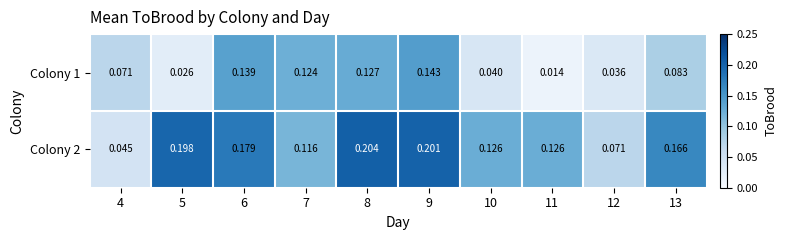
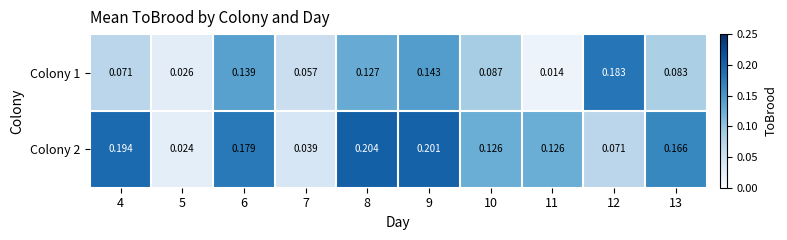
  {
    "Colony 1": {
      "4": 0.071,
      "5": 0.026,
      "6": 0.139,
-     "7": 0.124,
+     "7": 0.057,
      "8": 0.127,
      "9": 0.143,
-     "10": 0.040,
+     "10": 0.087,
      "11": 0.014,
-     "12": 0.036,
+     "12": 0.183,
      "13": 0.083
    },
    "Colony 2": {
-     "4": 0.045,
-     "5": 0.198,
+     "4": 0.194,
+     "5": 0.024,
      "6": 0.179,
-     "7": 0.116,
+     "7": 0.039,
      "8": 0.204,
      "9": 0.201,
      "10": 0.126,
      "11": 0.126,
      "12": 0.071,
      "13": 0.166
    }
  }
